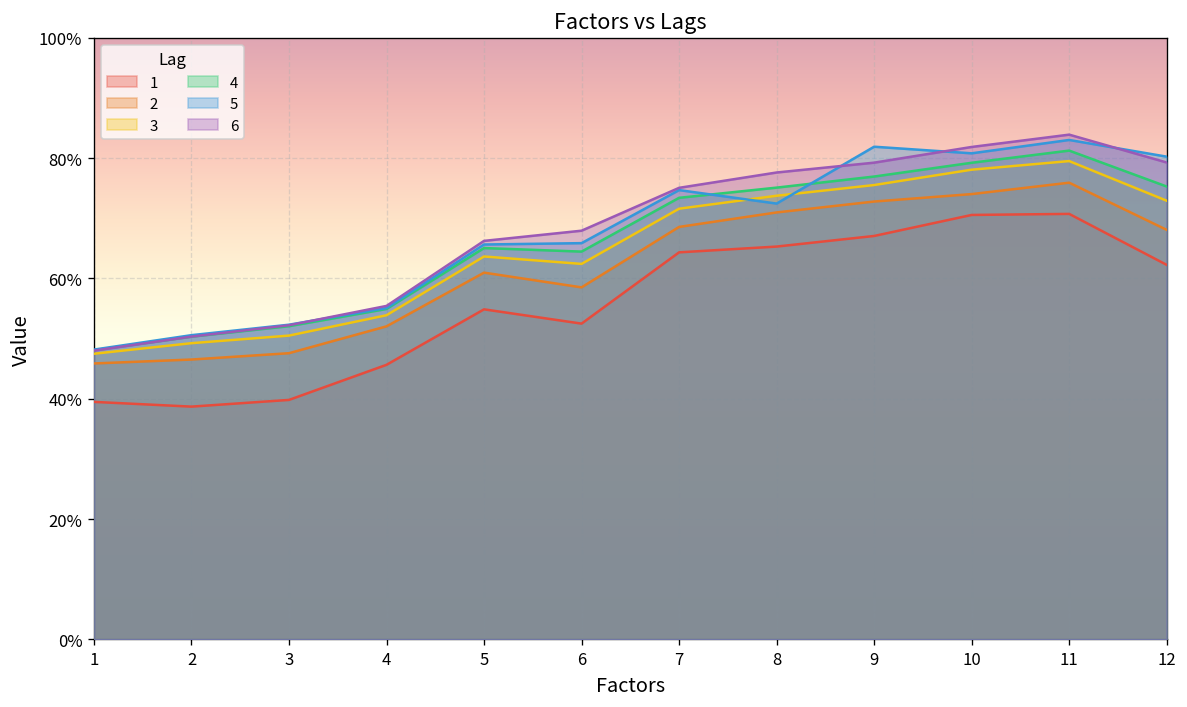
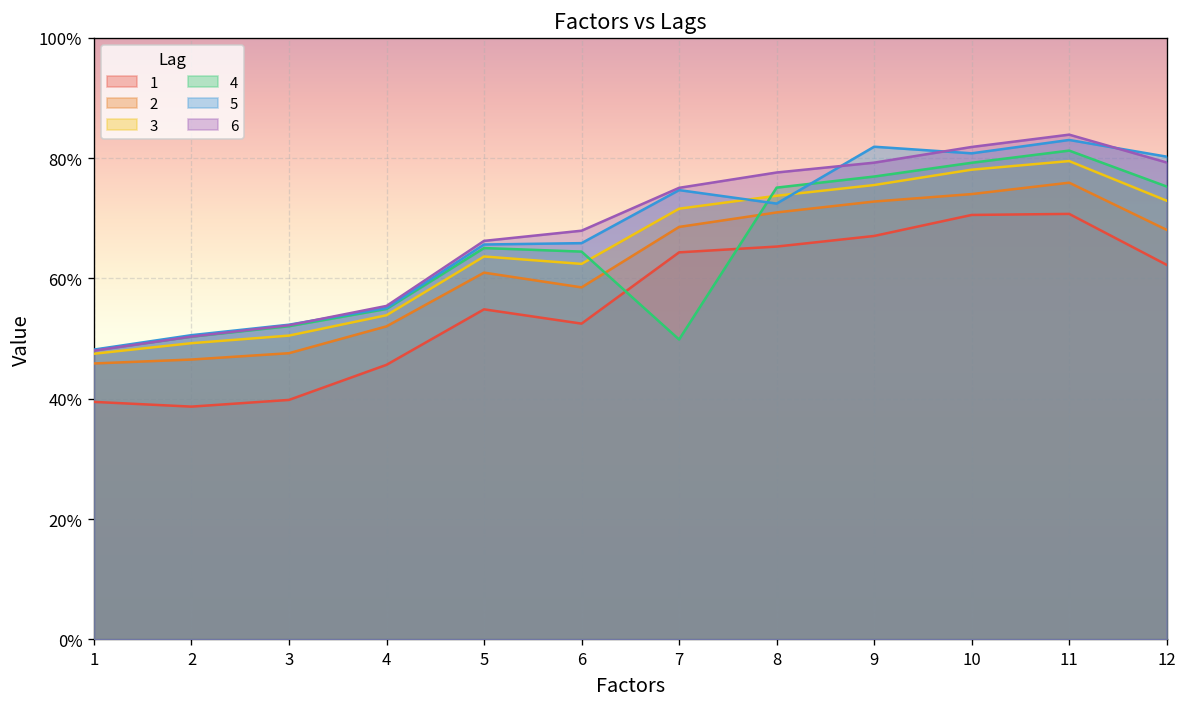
  {
    "4": {
      "5": "65%",
      "6": "64%",
-     "7": "73%",
+     "7": "50%",
      "8": "75%",
      "9": "77%",
      "10": "79%",
      "11": "81%",
      "12": "75%"
    },
    "5": {
      "5": "66%",
      "6": "66%",
      "8": "72%",
      "9": "82%",
      "10": "81%",
      "11": "83%",
      "12": "80%"
    },
    "6": {
      "5": "66%",
      "6": "68%",
      "8": "78%",
      "9": "79%",
      "10": "82%",
      "11": "84%",
      "12": "79%"
    }
  }
